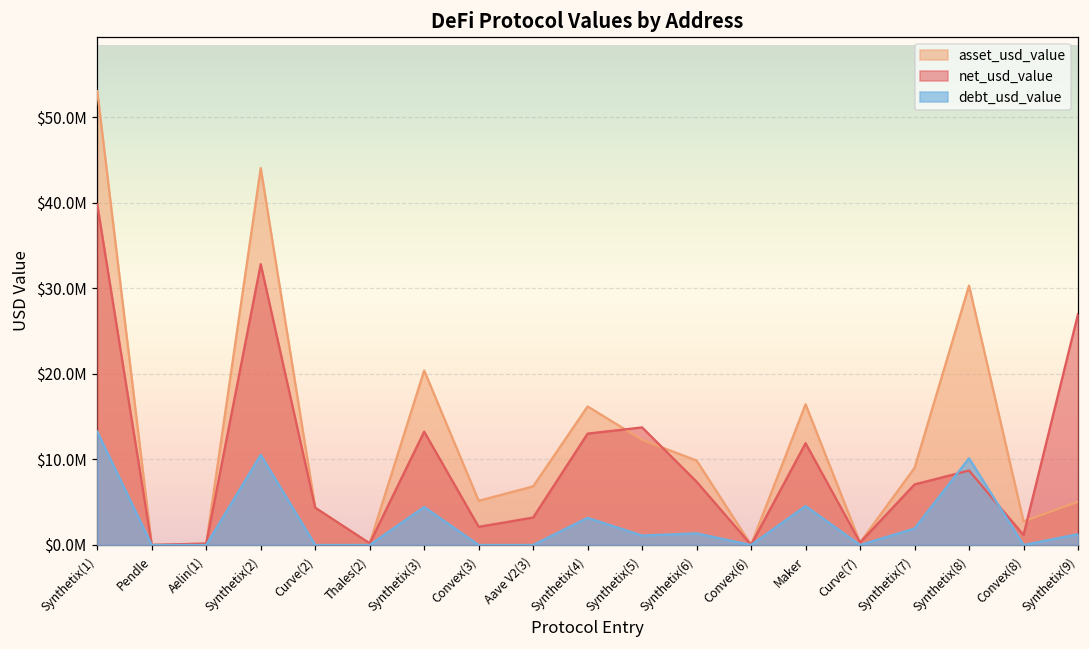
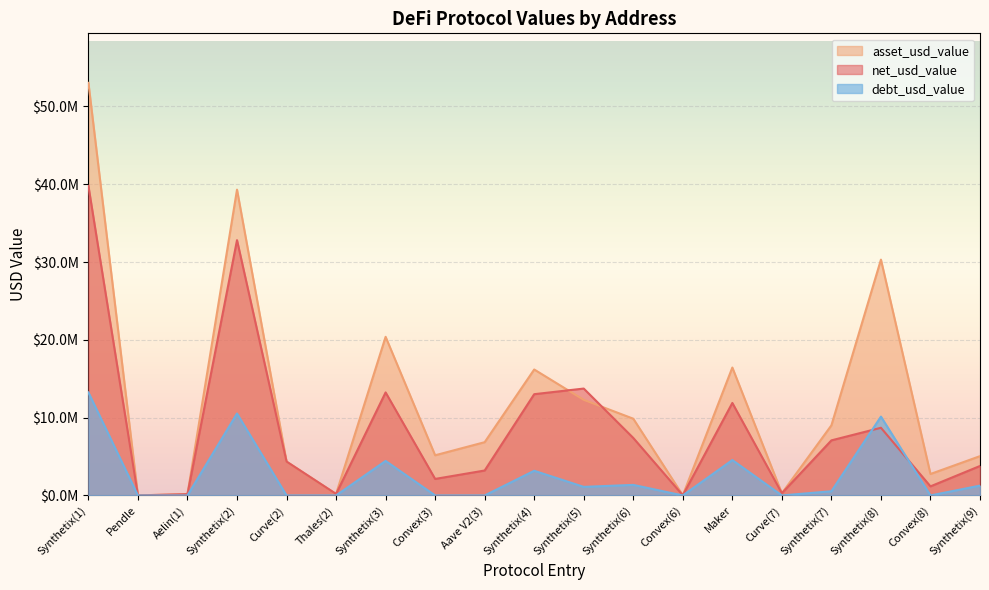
  {
    "asset_usd_value": {
      "Synthetix(1)": "$53000000",
-     "Synthetix(2)": "$44000000",
+     "Synthetix(2)": "$39000000",
      "Synthetix(3)": "$20000000",
      "Convex(3)": "$5000000",
      "Aave V2(3)": "$7000000",
      "Synthetix(4)": "$16000000",
      "Synthetix(5)": "$12000000",
      "Synthetix(6)": "$10000000",
      "Maker": "$16000000",
      "Synthetix(7)": "$9000000",
      "Synthetix(8)": "$30000000",
      "Convex(8)": "$3000000",
      "Synthetix(9)": "$5000000"
    },
    "net_usd_value": {
      "Synthetix(1)": "$40000000",
      "Synthetix(2)": "$33000000",
      "Synthetix(3)": "$13000000",
      "Convex(3)": "$2000000",
      "Aave V2(3)": "$3000000",
      "Synthetix(4)": "$13000000",
      "Synthetix(5)": "$14000000",
      "Synthetix(6)": "$7000000",
      "Maker": "$12000000",
      "Synthetix(7)": "$7000000",
      "Synthetix(8)": "$9000000",
      "Convex(8)": "$1000000",
-     "Synthetix(9)": "$27000000"
+     "Synthetix(9)": "$4000000"
    },
    "debt_usd_value": {
      "Synthetix(1)": "$13000000",
      "Synthetix(2)": "$11000000",
      "Curve(2)": "$0",
      "Synthetix(3)": "$4000000",
      "Convex(3)": "$0",
      "Aave V2(3)": "$0",
      "Synthetix(4)": "$3000000",
      "Synthetix(5)": "$1000000",
      "Synthetix(6)": "$1000000",
      "Maker": "$5000000",
-     "Synthetix(7)": "$2000000",
+     "Synthetix(7)": "$1000000",
      "Synthetix(8)": "$10000000",
      "Convex(8)": "$0",
      "Synthetix(9)": "$1000000"
    }
  }
